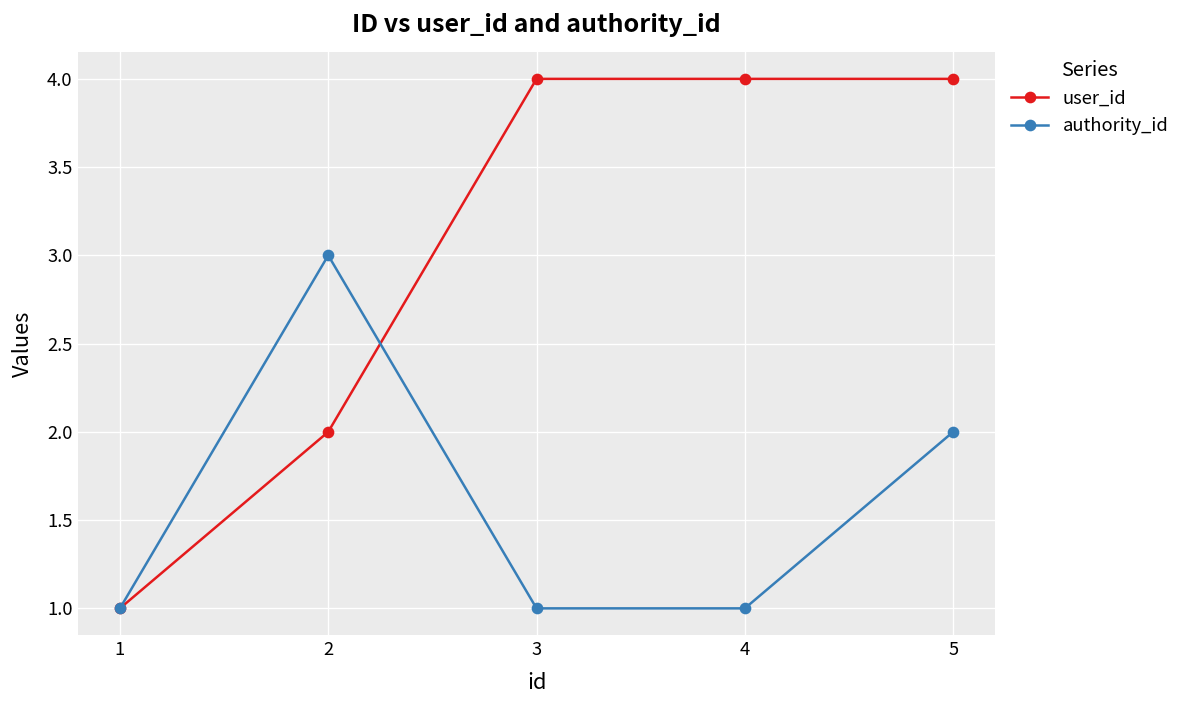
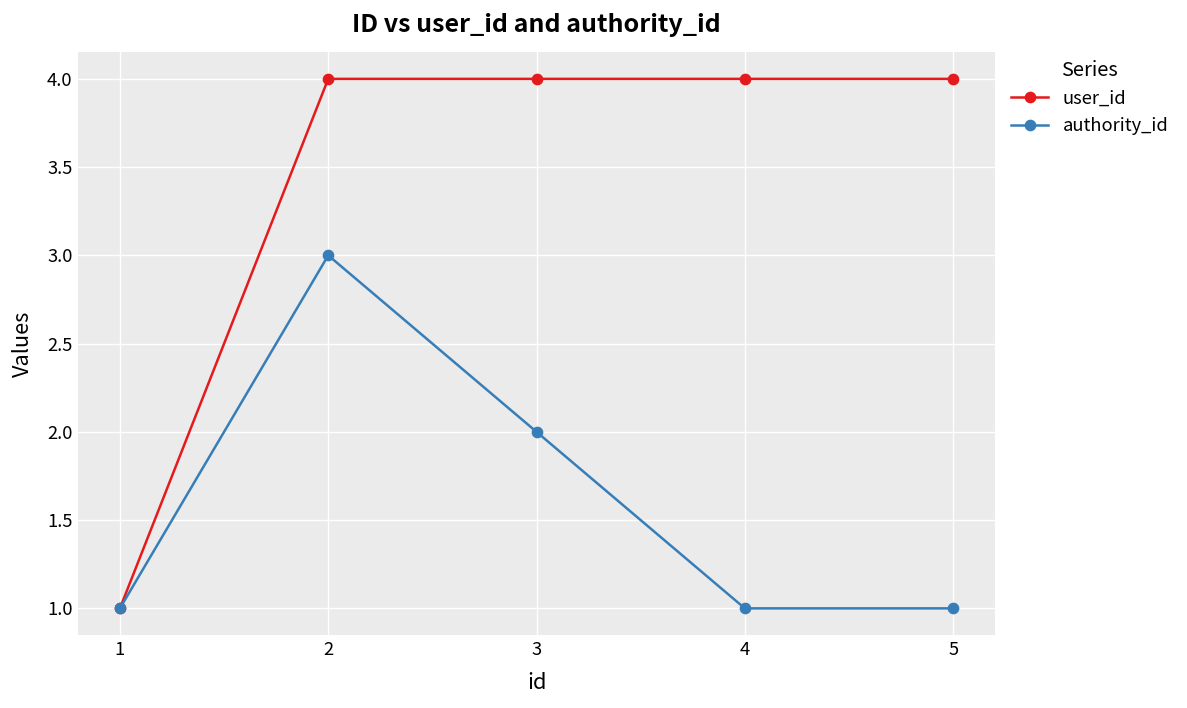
  {
    "user_id": {
-     "2": 2,
+     "2": 4,
      "3": 4,
      "4": 4,
      "5": 4
    },
    "authority_id": {
      "2": 3,
-     "3": 1,
+     "3": 2,
      "4": 1,
-     "5": 2
+     "5": 1
    }
  }
